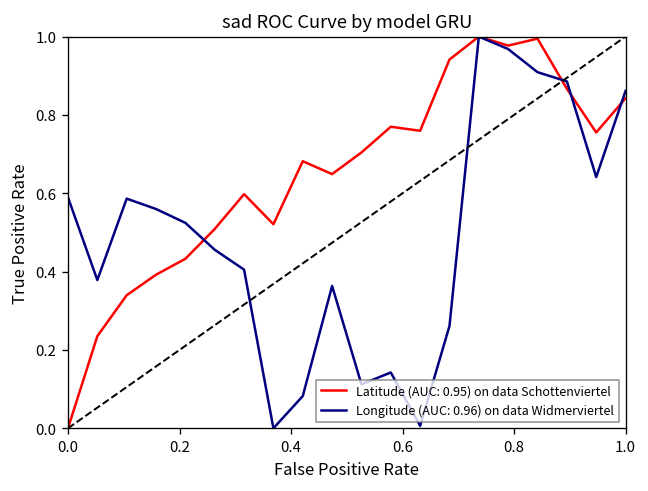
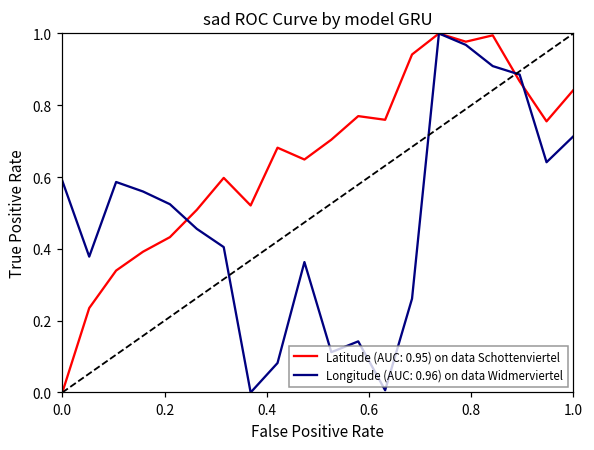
  {
    "Latitude (AUC: 0.95) on data Schottenviertel": {
      "1.0": 0.84
    },
    "Longitude (AUC: 0.96) on data Widmerviertel": {
      "0.0": 0.59,
-     "1.0": 0.86
+     "1.0": 0.71
    }
  }
